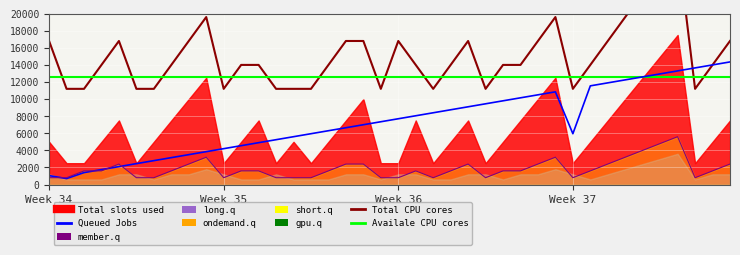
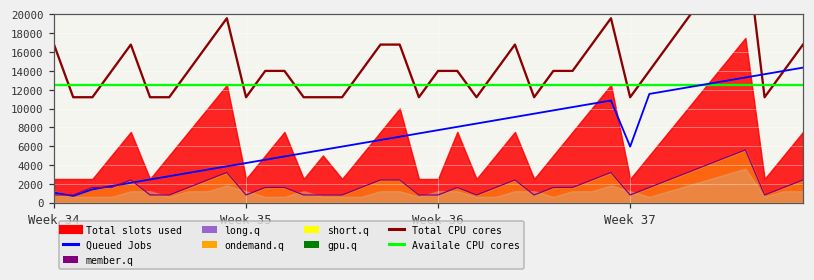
  {
    "Total slots used": {
-     "Week 34": 5000,
+     "Week 34": 3000,
      "Week 35": 3000,
      "Week 36": 3000,
      "Week 37": 3000
    },
    "Total CPU cores": {
      "Week 34": 17000,
      "Week 35": 11000,
-     "Week 36": 17000,
+     "Week 36": 14000,
      "Week 37": 11000
    },
    "Queued Jobs": {
      "Week 35": 4000,
      "Week 36": 8000,
      "Week 37": 6000
    }
  }
